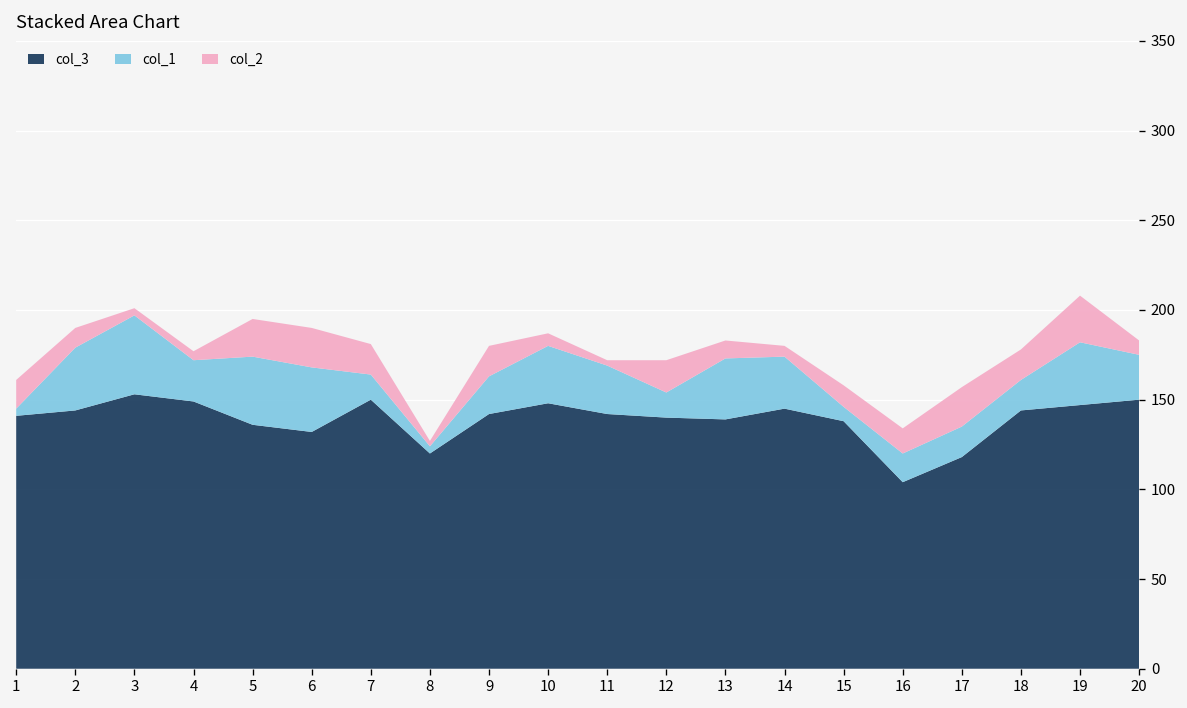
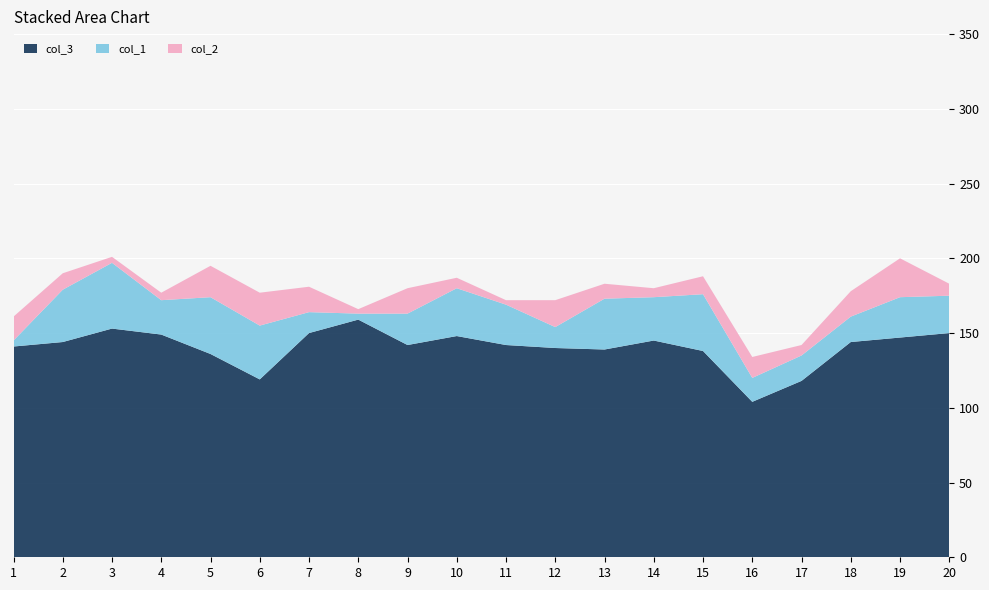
  {
    "col_3": {
      "1": 141,
      "2": 144,
      "3": 153,
      "4": 149,
      "5": 136,
-     "6": 132,
+     "6": 119,
      "7": 150,
-     "8": 120,
+     "8": 159,
      "9": 142,
      "10": 148,
      "11": 142,
      "12": 140,
      "13": 139,
      "14": 145,
      "15": 138,
      "16": 104,
      "17": 118,
      "18": 144,
      "19": 147,
      "20": 150
    },
    "col_1": {
      "1": 4,
      "2": 35,
      "3": 44,
      "4": 23,
      "5": 38,
      "6": 36,
      "7": 14,
      "8": 4,
      "9": 21,
      "10": 32,
      "11": 27,
      "12": 14,
      "13": 34,
      "14": 29,
-     "15": 8,
+     "15": 38,
      "16": 16,
      "17": 17,
      "18": 17,
-     "19": 35,
+     "19": 27,
      "20": 25
    },
    "col_2": {
      "1": 16,
      "2": 11,
      "3": 4,
      "4": 5,
      "5": 21,
      "6": 22,
      "7": 17,
      "8": 3,
      "9": 17,
      "10": 7,
      "11": 3,
      "12": 18,
      "13": 10,
      "14": 6,
      "15": 12,
      "16": 14,
-     "17": 22,
+     "17": 7,
      "18": 17,
      "19": 26,
      "20": 8
    }
  }
